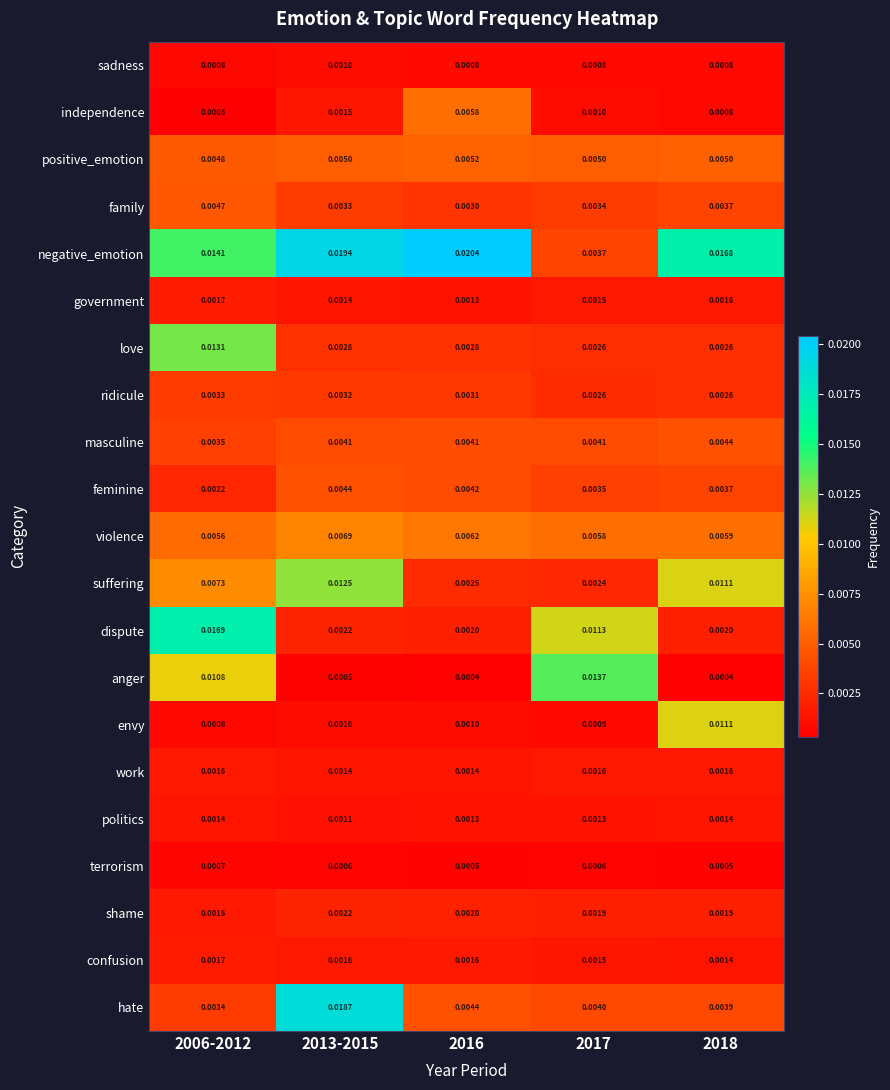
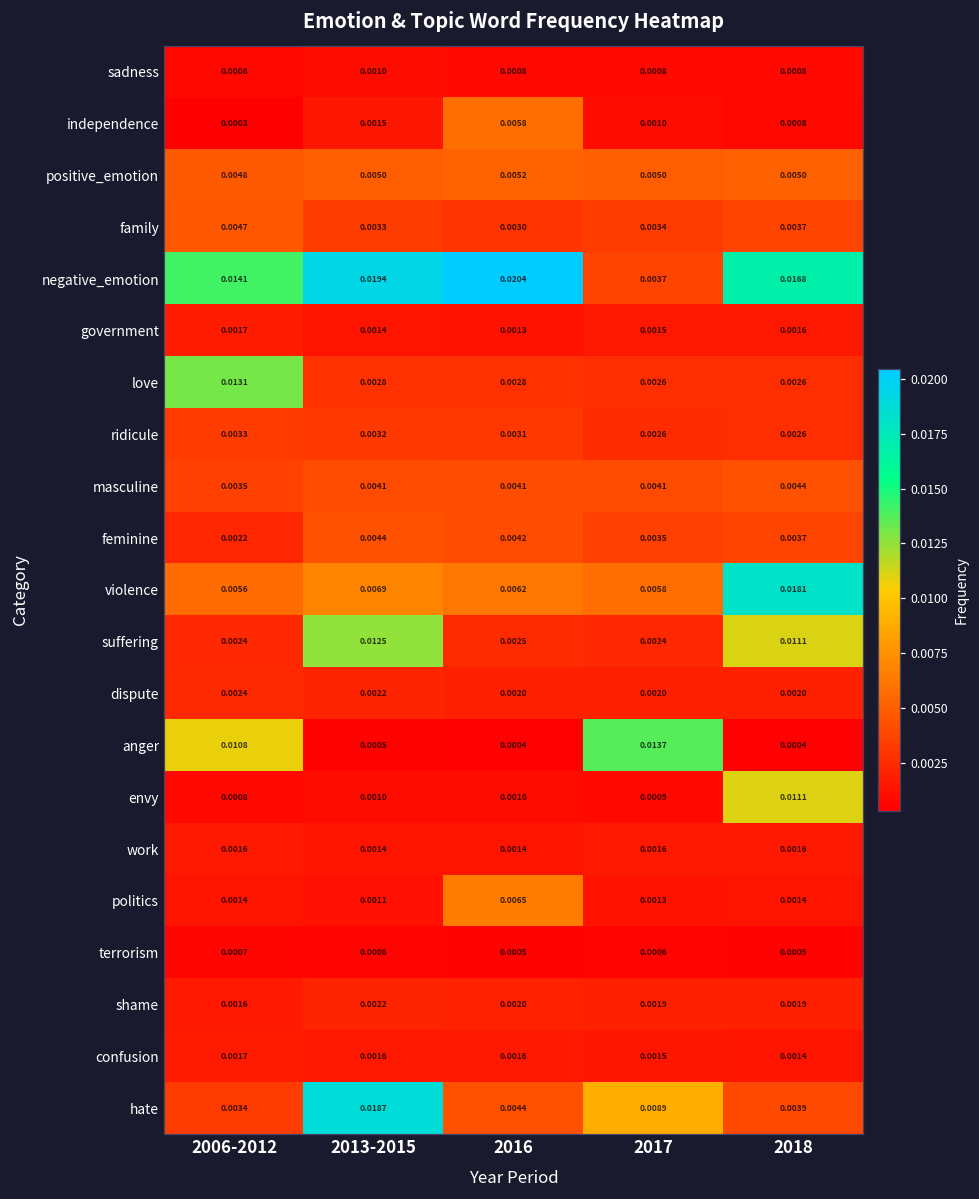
  {
    "sadness": {
      "2006-2012": 0.0008,
      "2013-2015": 0.0010,
      "2016": 0.0008,
      "2017": 0.0008,
      "2018": 0.0008
    },
    "independence": {
      "2006-2012": 0.0003,
      "2013-2015": 0.0015,
      "2016": 0.0058,
      "2017": 0.0010,
      "2018": 0.0008
    },
    "positive_emotion": {
      "2006-2012": 0.0048,
      "2013-2015": 0.0050,
      "2016": 0.0052,
      "2017": 0.0050,
      "2018": 0.0050
    },
    "family": {
      "2006-2012": 0.0047,
      "2013-2015": 0.0033,
      "2016": 0.0030,
      "2017": 0.0034,
      "2018": 0.0037
    },
    "negative_emotion": {
      "2006-2012": 0.0141,
      "2013-2015": 0.0194,
      "2016": 0.0204,
      "2017": 0.0037,
      "2018": 0.0168
    },
    "government": {
      "2006-2012": 0.0017,
      "2013-2015": 0.0014,
      "2016": 0.0013,
      "2017": 0.0015,
      "2018": 0.0016
    },
    "love": {
      "2006-2012": 0.0131,
      "2013-2015": 0.0028,
      "2016": 0.0028,
      "2017": 0.0026,
      "2018": 0.0026
    },
    "ridicule": {
      "2006-2012": 0.0033,
      "2013-2015": 0.0032,
      "2016": 0.0031,
      "2017": 0.0026,
      "2018": 0.0026
    },
    "masculine": {
      "2006-2012": 0.0035,
      "2013-2015": 0.0041,
      "2016": 0.0041,
      "2017": 0.0041,
      "2018": 0.0044
    },
    "feminine": {
      "2006-2012": 0.0022,
      "2013-2015": 0.0044,
      "2016": 0.0042,
      "2017": 0.0035,
      "2018": 0.0037
    },
    "violence": {
      "2006-2012": 0.0056,
      "2013-2015": 0.0069,
      "2016": 0.0062,
      "2017": 0.0058,
-     "2018": 0.0059
+     "2018": 0.0181
    },
    "suffering": {
-     "2006-2012": 0.0073,
+     "2006-2012": 0.0024,
      "2013-2015": 0.0125,
      "2016": 0.0025,
      "2017": 0.0024,
      "2018": 0.0111
    },
    "dispute": {
-     "2006-2012": 0.0169,
+     "2006-2012": 0.0024,
      "2013-2015": 0.0022,
      "2016": 0.0020,
-     "2017": 0.0113,
+     "2017": 0.0020,
      "2018": 0.0020
    },
    "anger": {
      "2006-2012": 0.0108,
      "2013-2015": 0.0005,
      "2016": 0.0004,
      "2017": 0.0137,
      "2018": 0.0004
    },
    "envy": {
      "2006-2012": 0.0008,
      "2013-2015": 0.0010,
      "2016": 0.0010,
      "2017": 0.0009,
      "2018": 0.0111
    },
    "work": {
      "2006-2012": 0.0016,
      "2013-2015": 0.0014,
      "2016": 0.0014,
      "2017": 0.0016,
      "2018": 0.0016
    },
    "politics": {
      "2006-2012": 0.0014,
      "2013-2015": 0.0011,
-     "2016": 0.0013,
+     "2016": 0.0065,
      "2017": 0.0013,
      "2018": 0.0014
    },
    "terrorism": {
      "2006-2012": 0.0007,
      "2013-2015": 0.0006,
      "2016": 0.0005,
      "2017": 0.0006,
      "2018": 0.0005
    },
    "shame": {
      "2006-2012": 0.0016,
      "2013-2015": 0.0022,
      "2016": 0.0020,
      "2017": 0.0019,
      "2018": 0.0019
    },
    "confusion": {
      "2006-2012": 0.0017,
      "2013-2015": 0.0016,
      "2016": 0.0016,
      "2017": 0.0015,
      "2018": 0.0014
    },
    "hate": {
      "2006-2012": 0.0034,
      "2013-2015": 0.0187,
      "2016": 0.0044,
-     "2017": 0.0040,
+     "2017": 0.0089,
      "2018": 0.0039
    }
  }
